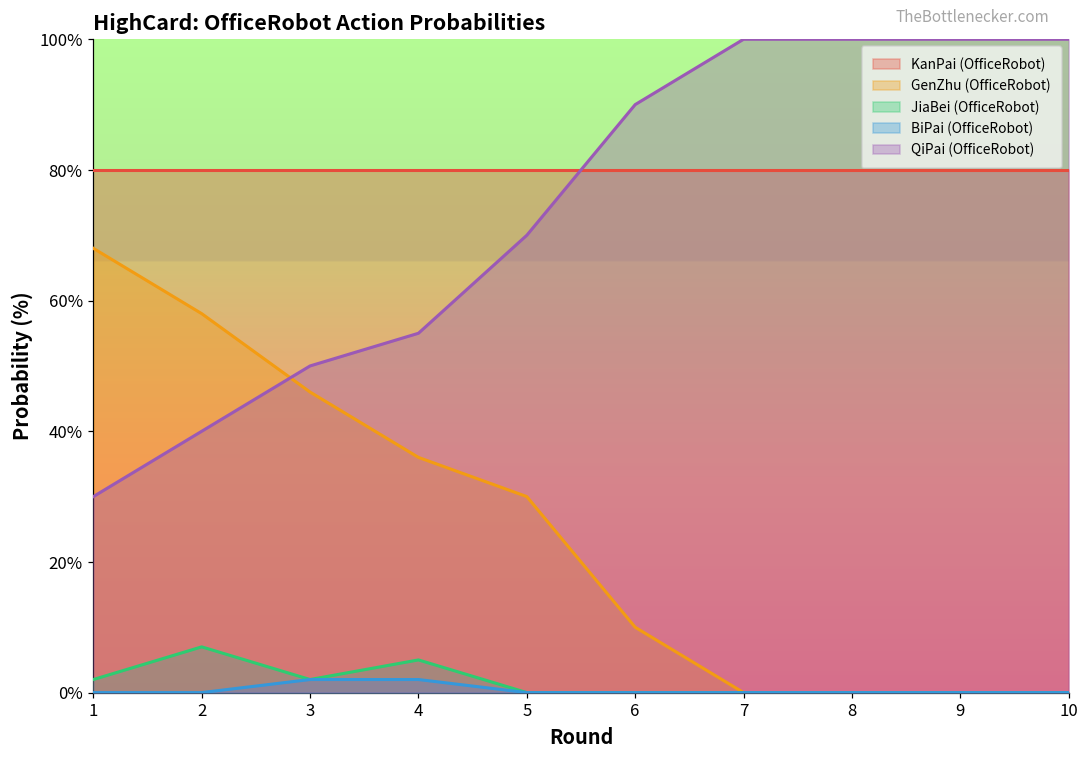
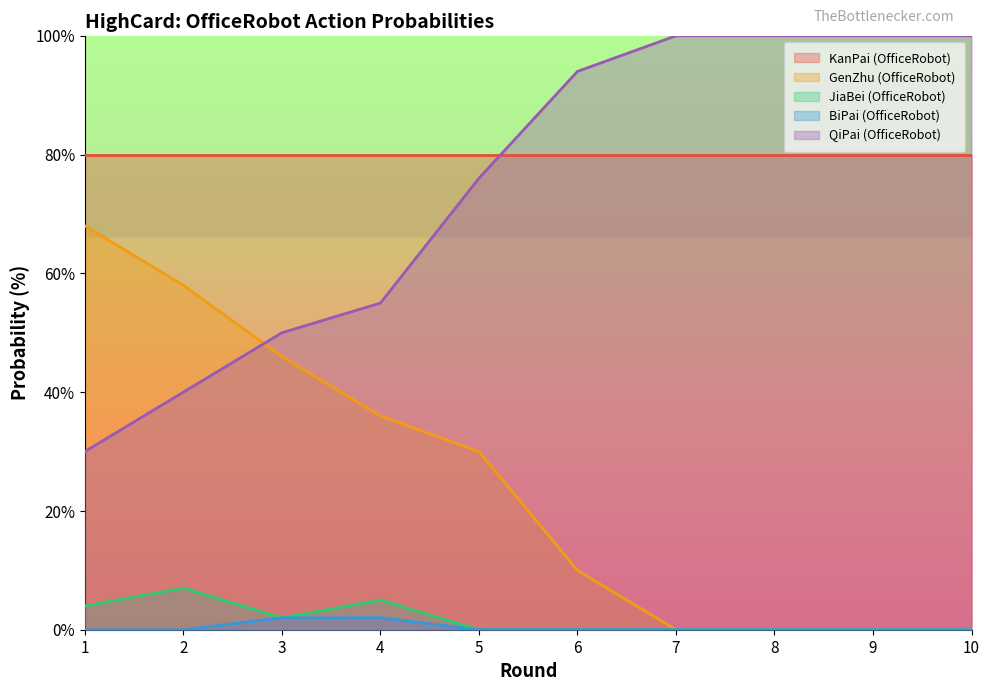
  {
    "JiaBei (OfficeRobot)": {
-     "1": "2%",
+     "1": "4%",
      "2": "7%",
      "4": "5%"
    },
    "BiPai (OfficeRobot)": {
      "1": "0%",
      "2": "0%",
      "4": "2%"
    },
    "QiPai (OfficeRobot)": {
      "1": "30%",
      "2": "40%",
      "3": "50%",
      "4": "55%",
-     "5": "70%",
-     "6": "90%",
+     "5": "76%",
+     "6": "94%",
      "7": "100%",
      "8": "100%",
      "9": "100%",
      "10": "100%"
    }
  }
